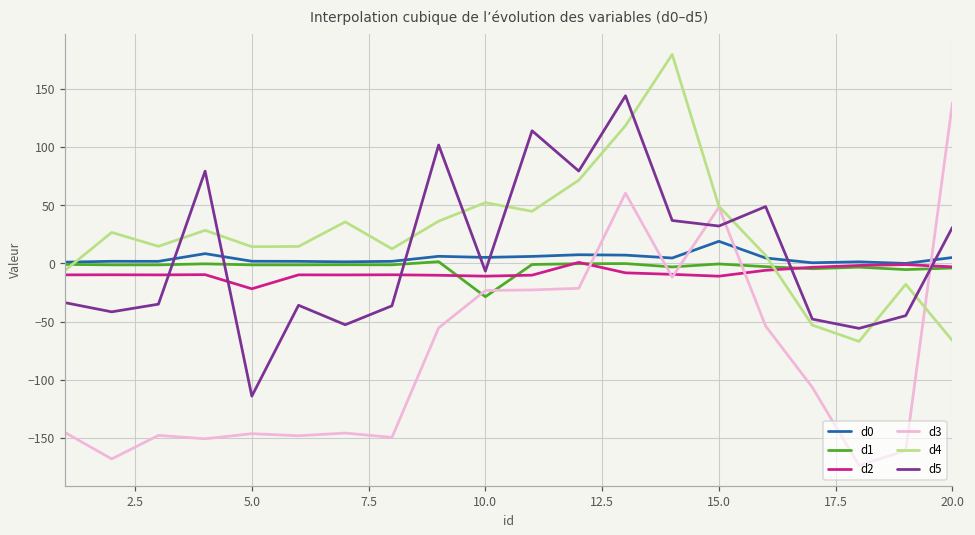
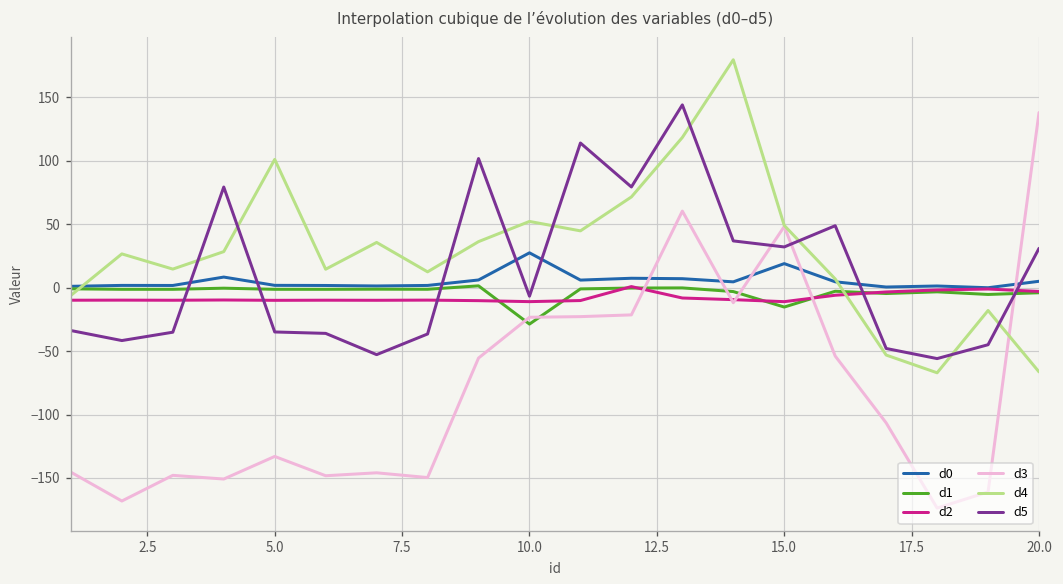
  {
    "d0": {
      "5.0": 2,
-     "10.0": 5,
+     "10.0": 27,
      "15.0": 19,
      "20.0": 5
    },
    "d1": {
      "5.0": -1,
      "10.0": -29,
-     "15.0": 0
+     "15.0": -15
    },
    "d2": {
-     "5.0": -22,
+     "5.0": -10,
      "10.0": -11,
      "15.0": -11
    },
    "d3": {
-     "5.0": -146,
+     "5.0": -133,
      "10.0": -23,
      "20.0": 138
    },
    "d4": {
-     "5.0": 14,
+     "5.0": 101,
      "10.0": 52,
      "20.0": -66
    },
    "d5": {
-     "5.0": -114,
+     "5.0": -35,
      "10.0": -7,
      "15.0": 32,
      "20.0": 31
    }
  }
